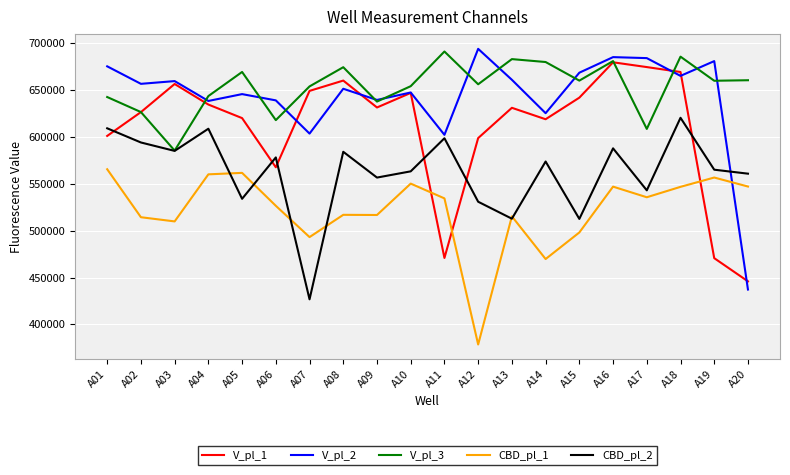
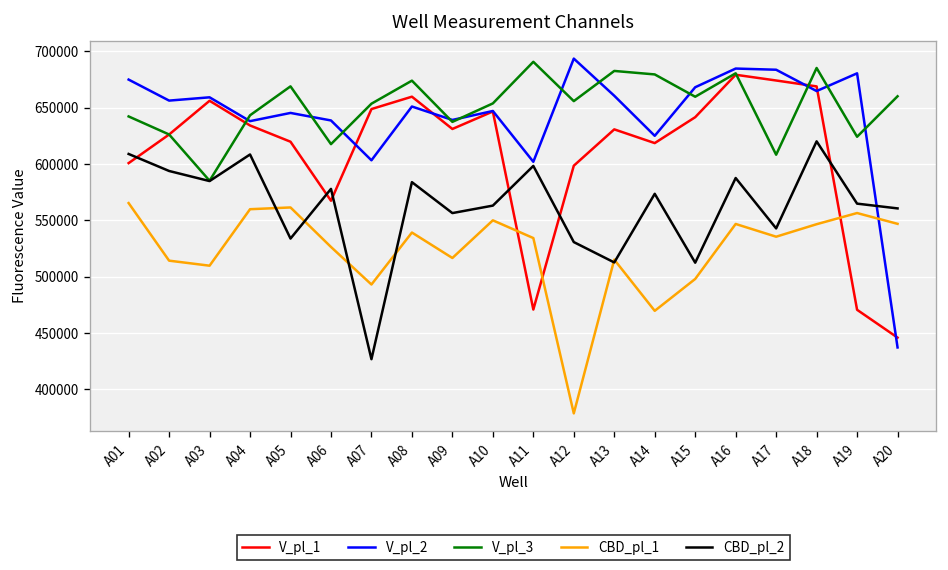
  {
    "V_pl_1": {
      "A01": 600000,
      "A03": 660000,
      "A04": 630000,
      "A05": 620000,
      "A06": 570000,
      "A07": 650000,
      "A08": 660000,
      "A09": 630000,
      "A11": 470000,
      "A12": 600000,
      "A13": 630000,
      "A14": 620000,
      "A15": 640000,
      "A17": 670000,
      "A18": 670000,
      "A19": 470000,
      "A20": 450000
    },
    "V_pl_2": {
      "A01": 670000,
      "A02": 660000,
      "A03": 660000,
      "A04": 640000,
      "A05": 650000,
      "A06": 640000,
      "A07": 600000,
      "A08": 650000,
      "A11": 600000,
      "A12": 690000,
      "A13": 660000,
      "A14": 630000,
      "A15": 670000,
      "A16": 680000,
      "A17": 680000,
      "A18": 660000,
      "A19": 680000,
      "A20": 440000
    },
    "V_pl_3": {
      "A01": 640000,
      "A04": 640000,
      "A05": 670000,
      "A06": 620000,
      "A07": 650000,
      "A08": 670000,
      "A10": 650000,
      "A11": 690000,
      "A12": 660000,
      "A13": 680000,
      "A14": 680000,
      "A15": 660000,
      "A17": 610000,
      "A18": 690000,
-     "A19": 660000,
+     "A19": 620000,
      "A20": 660000
    },
    "CBD_pl_1": {
      "A01": 570000,
      "A02": 510000,
      "A03": 510000,
      "A04": 560000,
      "A05": 560000,
      "A06": 530000,
      "A07": 490000,
-     "A08": 520000,
+     "A08": 540000,
      "A09": 520000,
      "A10": 550000,
      "A11": 530000,
      "A12": 380000,
      "A14": 470000,
      "A15": 500000,
      "A16": 550000,
      "A17": 540000,
      "A18": 550000,
      "A19": 560000,
      "A20": 550000
    },
    "CBD_pl_2": {
      "A01": 610000,
      "A02": 590000,
      "A04": 610000,
      "A05": 530000,
      "A06": 580000,
      "A07": 430000,
      "A08": 580000,
      "A09": 560000,
      "A10": 560000,
      "A11": 600000,
      "A12": 530000,
      "A14": 570000,
      "A15": 510000,
      "A16": 590000,
      "A17": 540000,
      "A18": 620000,
      "A19": 560000,
      "A20": 560000
    }
  }
